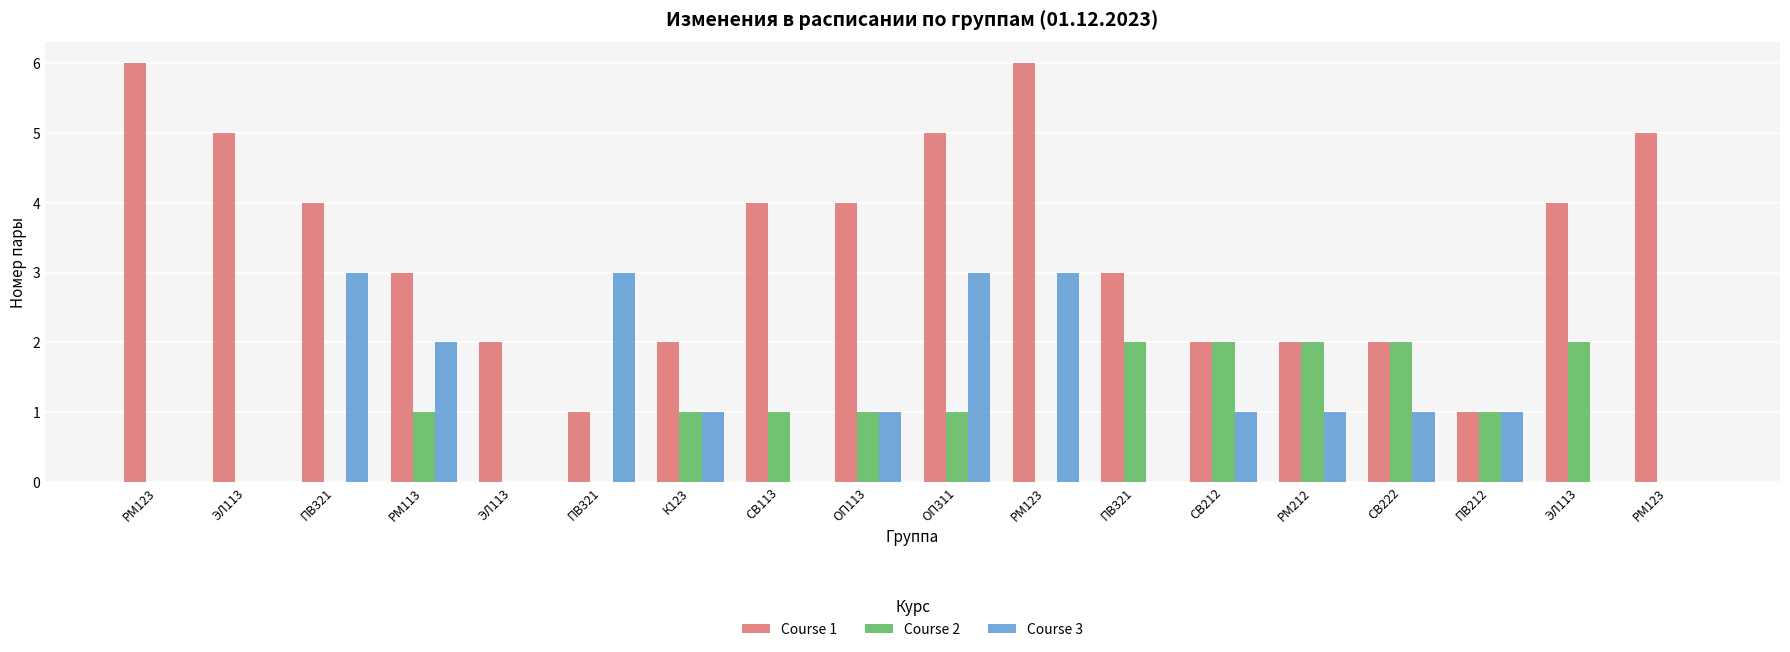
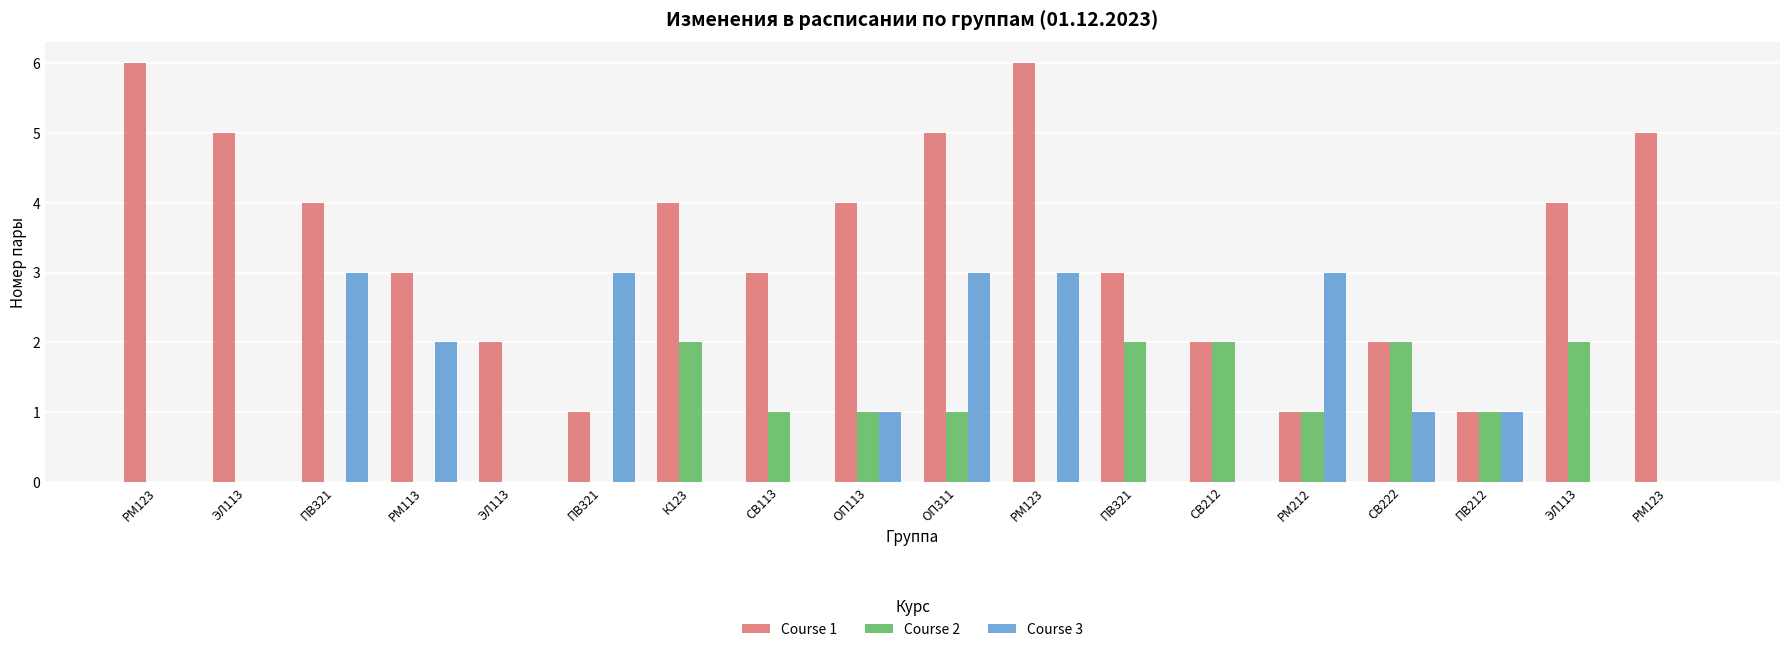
  {
    "Course 1": {
      "РМ113": 3,
-     "К123": 2,
-     "СВ113": 4,
+     "К123": 4,
+     "СВ113": 3,
      "ОП113": 4,
      "ОП311": 5,
      "СВ212": 2,
-     "РМ212": 2,
+     "РМ212": 1,
      "СВ222": 2,
      "ПВ212": 1
    },
    "Course 2": {
-     "РМ113": 1,
-     "К123": 1,
+     "РМ113": 0,
+     "К123": 2,
      "СВ113": 1,
      "ОП113": 1,
      "ОП311": 1,
      "СВ212": 2,
-     "РМ212": 2,
+     "РМ212": 1,
      "СВ222": 2,
      "ПВ212": 1
    },
    "Course 3": {
      "РМ113": 2,
-     "К123": 1,
+     "К123": 0,
      "СВ113": 0,
      "ОП113": 1,
      "ОП311": 3,
-     "СВ212": 1,
-     "РМ212": 1,
+     "СВ212": 0,
+     "РМ212": 3,
      "СВ222": 1,
      "ПВ212": 1
    }
  }
